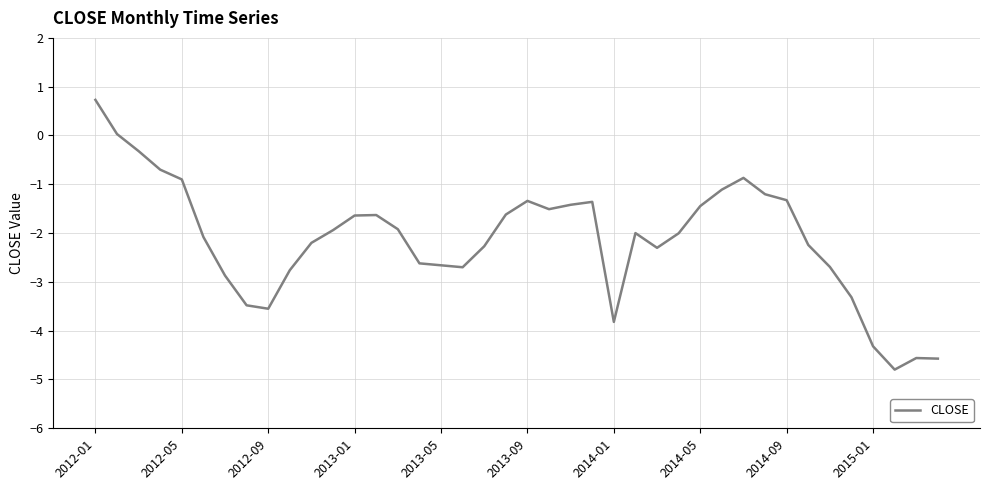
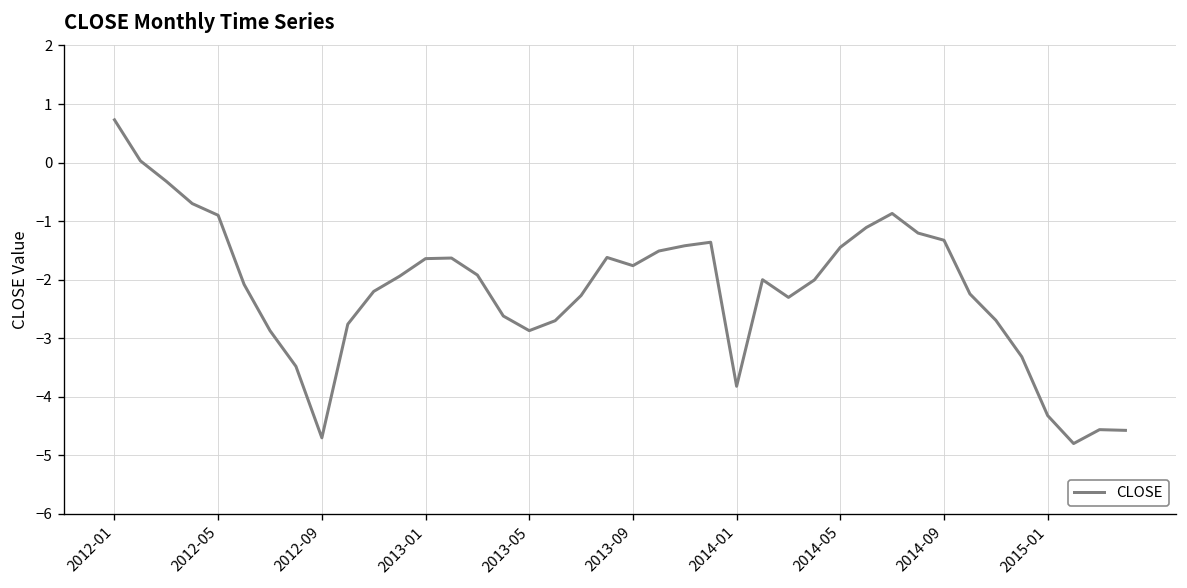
  {
    "2012-01": 0.7,
    "2012-05": -0.9,
-   "2012-09": -3.6,
+   "2012-09": -4.7,
    "2013-01": -1.6,
-   "2013-05": -2.7,
-   "2013-09": -1.3,
+   "2013-05": -2.9,
+   "2013-09": -1.8,
    "2014-01": -3.8,
    "2014-05": -1.4,
    "2014-09": -1.3,
    "2015-01": -4.3
  }
